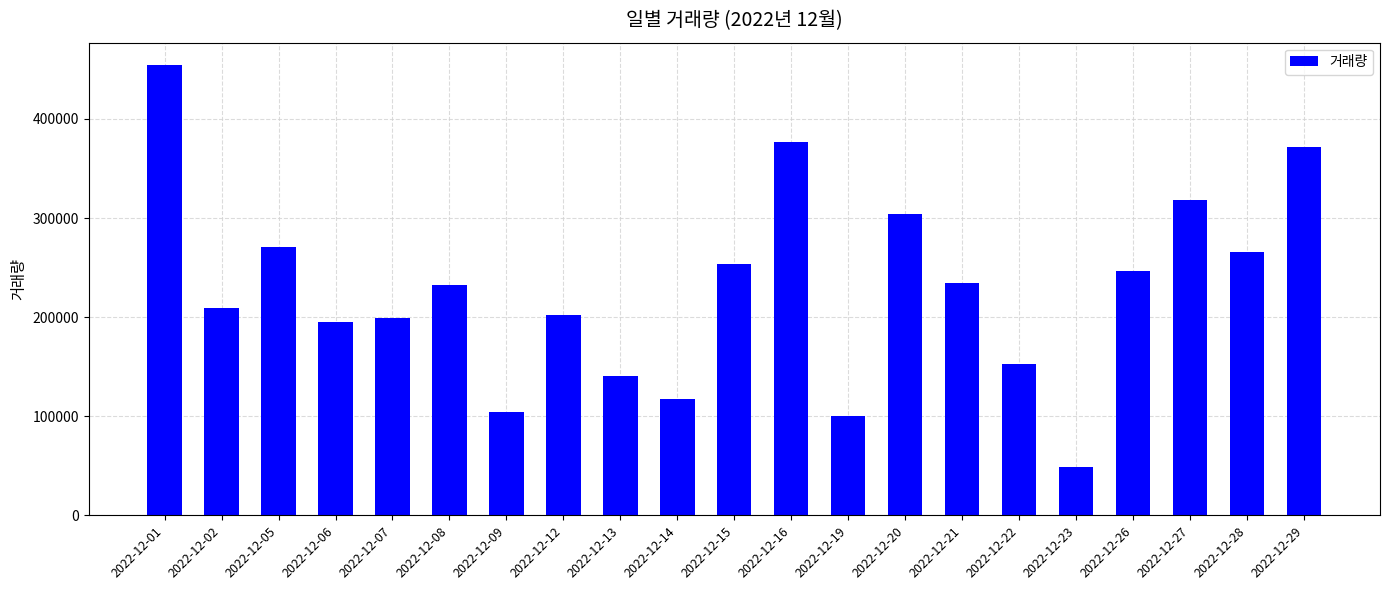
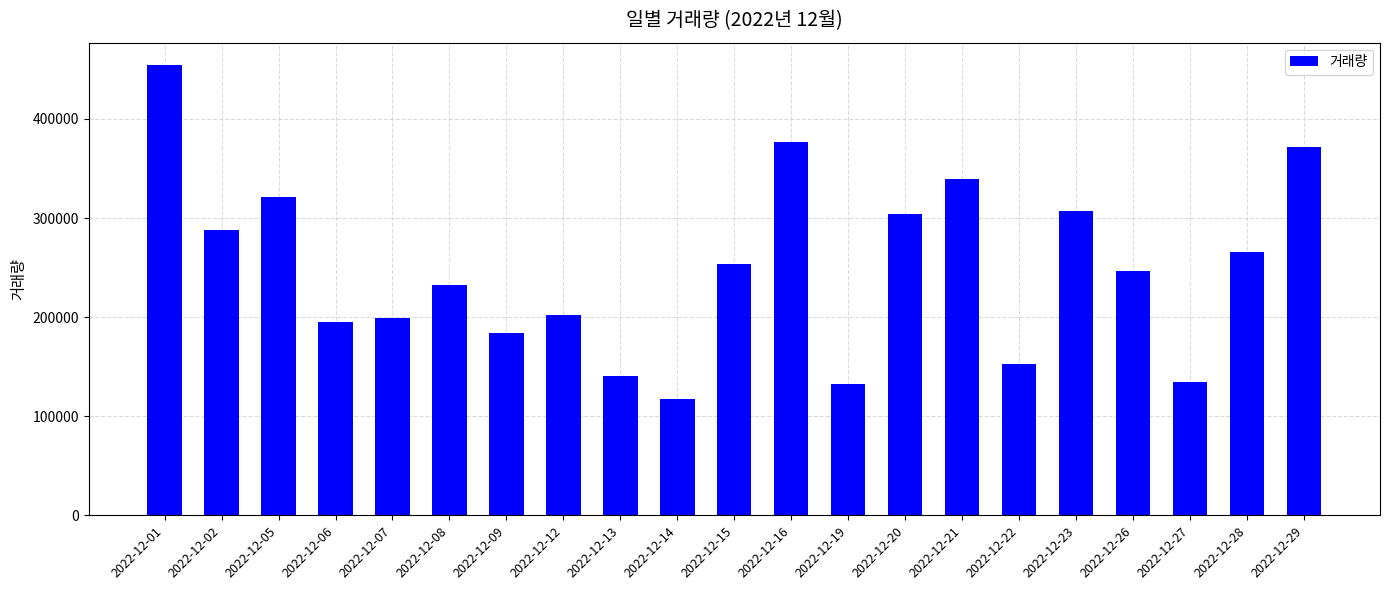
  {
    "2022-12-01": 450000,
-   "2022-12-02": 210000,
-   "2022-12-05": 270000,
+   "2022-12-02": 290000,
+   "2022-12-05": 320000,
    "2022-12-06": 200000,
    "2022-12-07": 200000,
    "2022-12-08": 230000,
-   "2022-12-09": 100000,
+   "2022-12-09": 180000,
    "2022-12-12": 200000,
    "2022-12-13": 140000,
    "2022-12-14": 120000,
    "2022-12-15": 250000,
    "2022-12-16": 380000,
-   "2022-12-19": 100000,
+   "2022-12-19": 130000,
    "2022-12-20": 300000,
-   "2022-12-21": 230000,
+   "2022-12-21": 340000,
    "2022-12-22": 150000,
-   "2022-12-23": 50000,
+   "2022-12-23": 310000,
    "2022-12-26": 250000,
-   "2022-12-27": 320000,
+   "2022-12-27": 130000,
    "2022-12-28": 270000,
    "2022-12-29": 370000
  }
